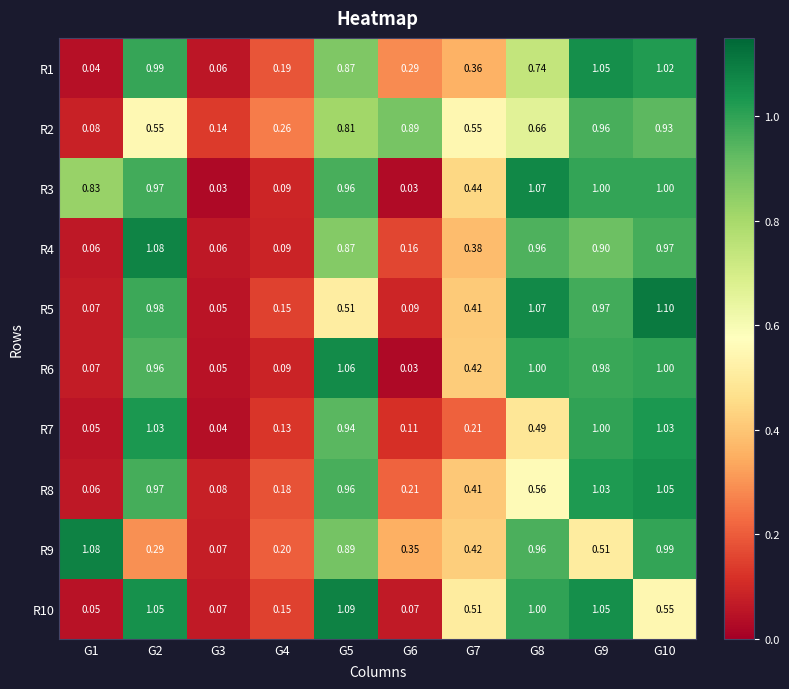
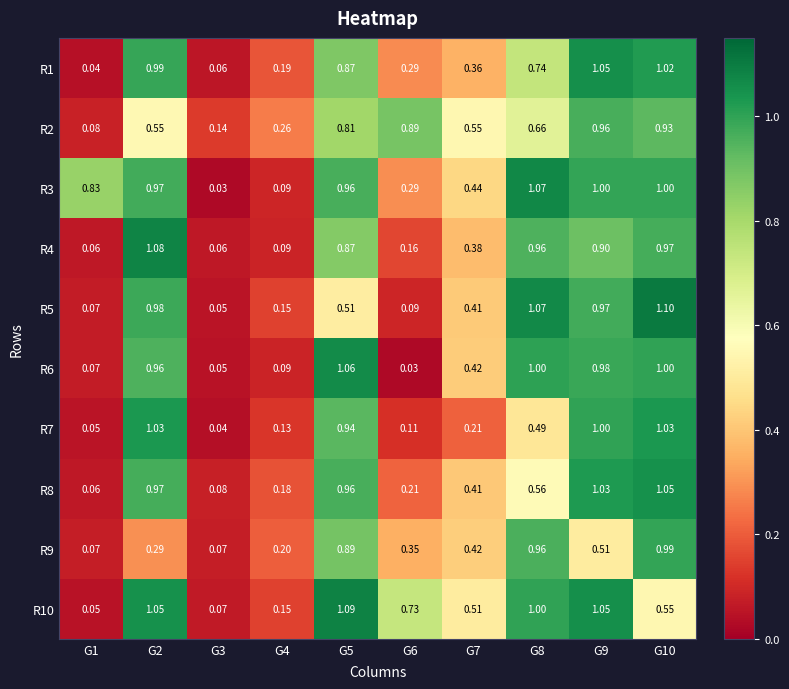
  {
    "R1": {
      "G1": 0.04,
      "G2": 0.99,
      "G3": 0.06,
      "G4": 0.19,
      "G5": 0.87,
      "G6": 0.29,
      "G7": 0.36,
      "G8": 0.74,
      "G9": 1.05,
      "G10": 1.02
    },
    "R2": {
      "G1": 0.08,
      "G2": 0.55,
      "G3": 0.14,
      "G4": 0.26,
      "G5": 0.81,
      "G6": 0.89,
      "G7": 0.55,
      "G8": 0.66,
      "G9": 0.96,
      "G10": 0.93
    },
    "R3": {
      "G1": 0.83,
      "G2": 0.97,
      "G3": 0.03,
      "G4": 0.09,
      "G5": 0.96,
-     "G6": 0.03,
+     "G6": 0.29,
      "G7": 0.44,
      "G8": 1.07,
      "G9": 1.00,
      "G10": 1.00
    },
    "R4": {
      "G1": 0.06,
      "G2": 1.08,
      "G3": 0.06,
      "G4": 0.09,
      "G5": 0.87,
      "G6": 0.16,
      "G7": 0.38,
      "G8": 0.96,
      "G9": 0.90,
      "G10": 0.97
    },
    "R5": {
      "G1": 0.07,
      "G2": 0.98,
      "G3": 0.05,
      "G4": 0.15,
      "G5": 0.51,
      "G6": 0.09,
      "G7": 0.41,
      "G8": 1.07,
      "G9": 0.97,
      "G10": 1.10
    },
    "R6": {
      "G1": 0.07,
      "G2": 0.96,
      "G3": 0.05,
      "G4": 0.09,
      "G5": 1.06,
      "G6": 0.03,
      "G7": 0.42,
      "G8": 1.00,
      "G9": 0.98,
      "G10": 1.00
    },
    "R7": {
      "G1": 0.05,
      "G2": 1.03,
      "G3": 0.04,
      "G4": 0.13,
      "G5": 0.94,
      "G6": 0.11,
      "G7": 0.21,
      "G8": 0.49,
      "G9": 1.00,
      "G10": 1.03
    },
    "R8": {
      "G1": 0.06,
      "G2": 0.97,
      "G3": 0.08,
      "G4": 0.18,
      "G5": 0.96,
      "G6": 0.21,
      "G7": 0.41,
      "G8": 0.56,
      "G9": 1.03,
      "G10": 1.05
    },
    "R9": {
-     "G1": 1.08,
+     "G1": 0.07,
      "G2": 0.29,
      "G3": 0.07,
      "G4": 0.20,
      "G5": 0.89,
      "G6": 0.35,
      "G7": 0.42,
      "G8": 0.96,
      "G9": 0.51,
      "G10": 0.99
    },
    "R10": {
      "G1": 0.05,
      "G2": 1.05,
      "G3": 0.07,
      "G4": 0.15,
      "G5": 1.09,
-     "G6": 0.07,
+     "G6": 0.73,
      "G7": 0.51,
      "G8": 1.00,
      "G9": 1.05,
      "G10": 0.55
    }
  }
